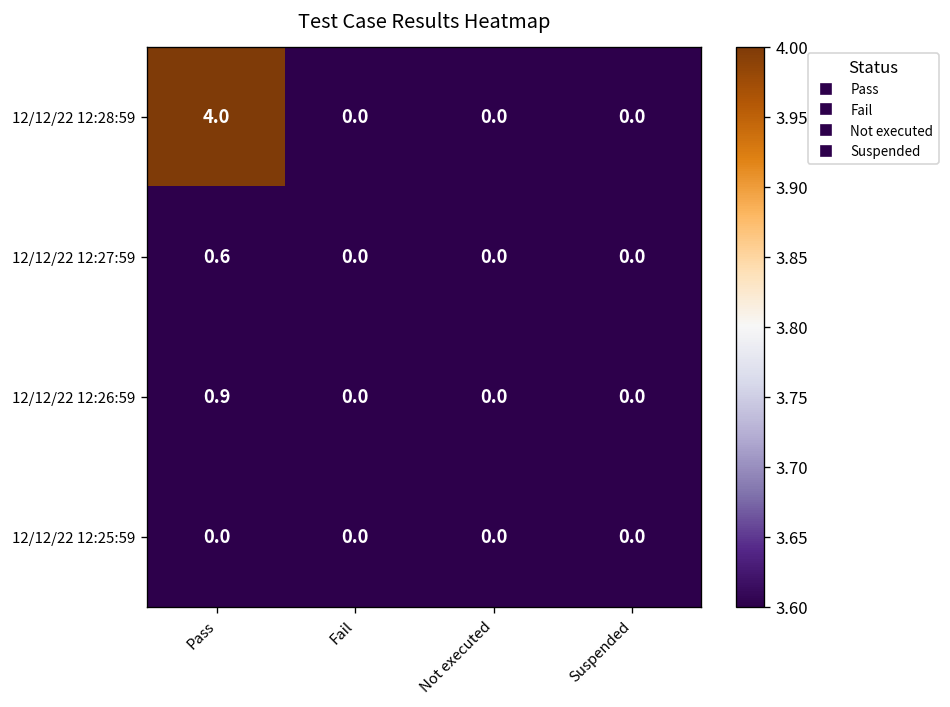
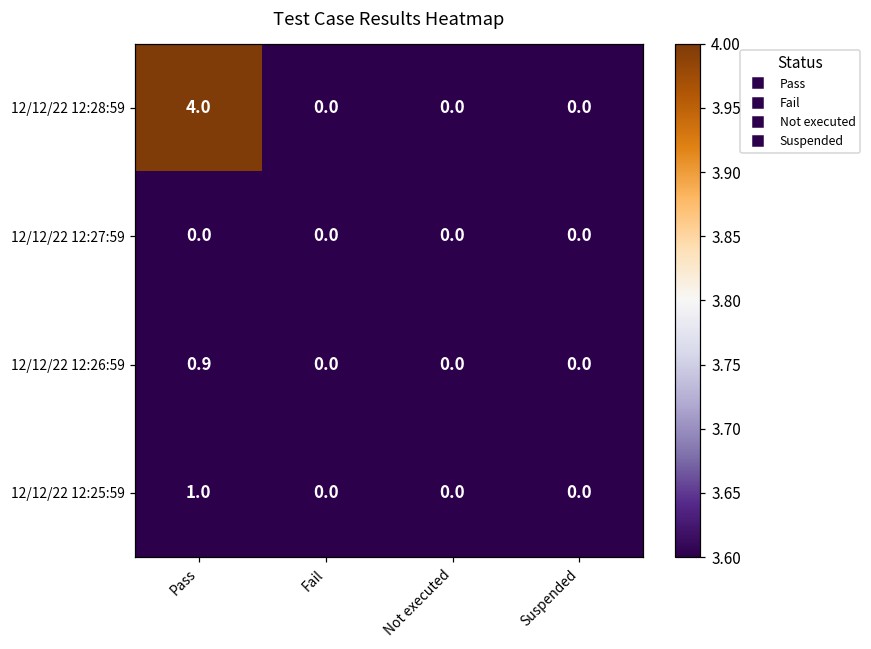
  {
    "12/12/22 12:28:59": {
      "Pass": 4.0,
      "Fail": 0.0,
      "Not executed": 0.0,
      "Suspended": 0.0
    },
    "12/12/22 12:27:59": {
-     "Pass": 0.6,
+     "Pass": 0.0,
      "Fail": 0.0,
      "Not executed": 0.0,
      "Suspended": 0.0
    },
    "12/12/22 12:26:59": {
      "Pass": 0.9,
      "Fail": 0.0,
      "Not executed": 0.0,
      "Suspended": 0.0
    },
    "12/12/22 12:25:59": {
-     "Pass": 0.0,
+     "Pass": 1.0,
      "Fail": 0.0,
      "Not executed": 0.0,
      "Suspended": 0.0
    }
  }
